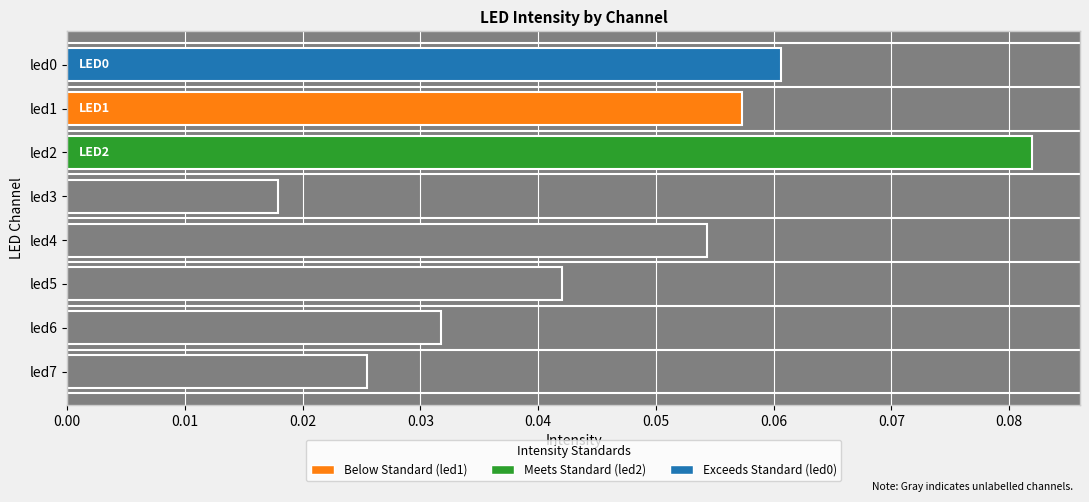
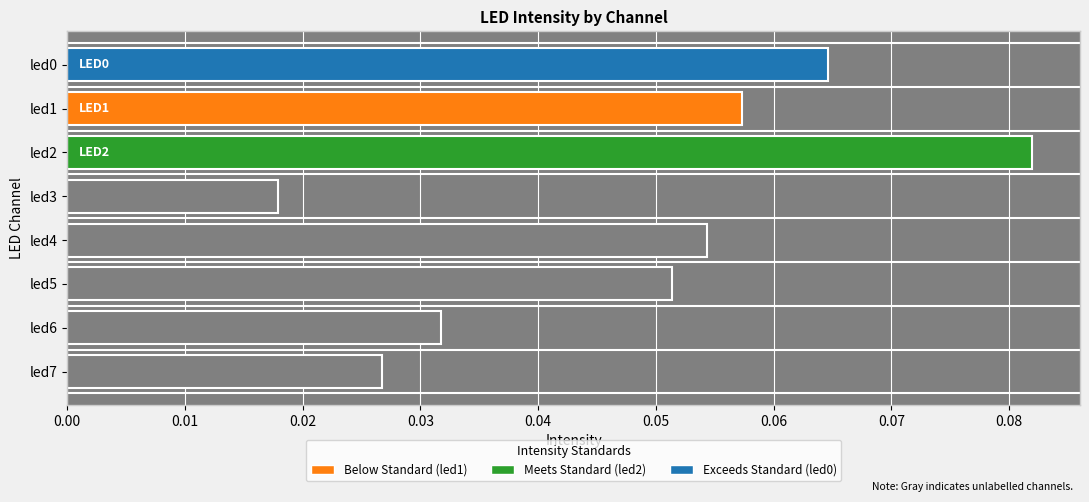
  {
-   "led0": 0.0606,
+   "led0": 0.0646,
    "led1": 0.0573,
    "led2": 0.0819,
    "led3": 0.0179,
    "led4": 0.0544,
-   "led5": 0.0420,
+   "led5": 0.0514,
    "led6": 0.0318,
-   "led7": 0.0255
+   "led7": 0.0267
  }
